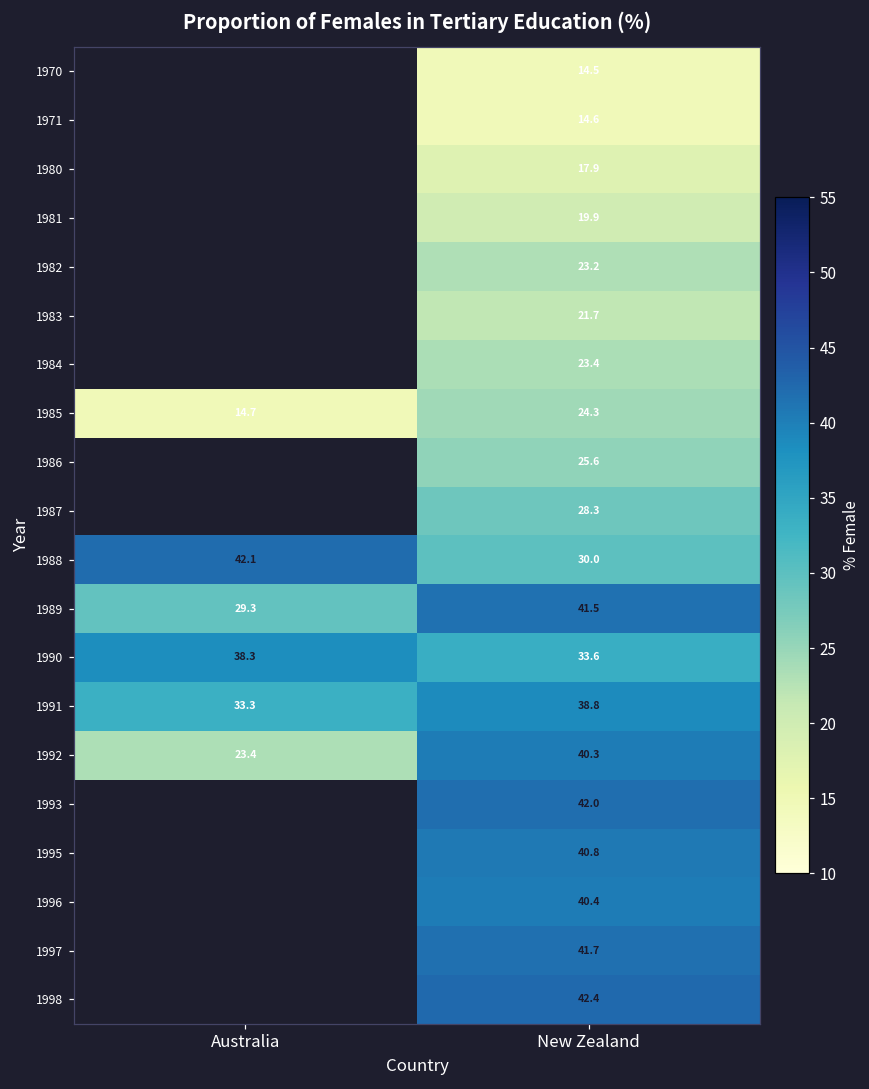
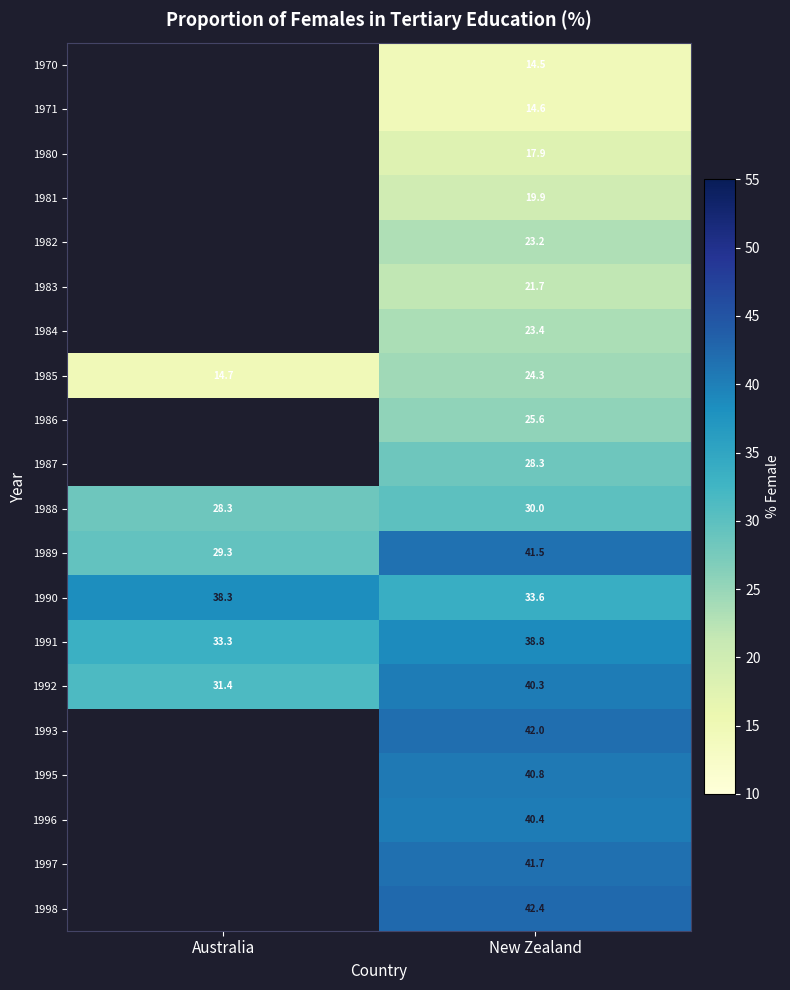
  {
    "1970": {
      "New Zealand": 14.5
    },
    "1971": {
      "New Zealand": 14.6
    },
    "1980": {
      "New Zealand": 17.9
    },
    "1981": {
      "New Zealand": 19.9
    },
    "1982": {
      "New Zealand": 23.2
    },
    "1983": {
      "New Zealand": 21.7
    },
    "1984": {
      "New Zealand": 23.4
    },
    "1985": {
      "Australia": 14.7,
      "New Zealand": 24.3
    },
    "1986": {
      "New Zealand": 25.6
    },
    "1987": {
      "New Zealand": 28.3
    },
    "1988": {
-     "Australia": 42.1,
+     "Australia": 28.3,
      "New Zealand": 30.0
    },
    "1989": {
      "Australia": 29.3,
      "New Zealand": 41.5
    },
    "1990": {
      "Australia": 38.3,
      "New Zealand": 33.6
    },
    "1991": {
      "Australia": 33.3,
      "New Zealand": 38.8
    },
    "1992": {
-     "Australia": 23.4,
+     "Australia": 31.4,
      "New Zealand": 40.3
    },
    "1993": {
      "New Zealand": 42.0
    },
    "1995": {
      "New Zealand": 40.8
    },
    "1996": {
      "New Zealand": 40.4
    },
    "1997": {
      "New Zealand": 41.7
    },
    "1998": {
      "New Zealand": 42.4
    }
  }
